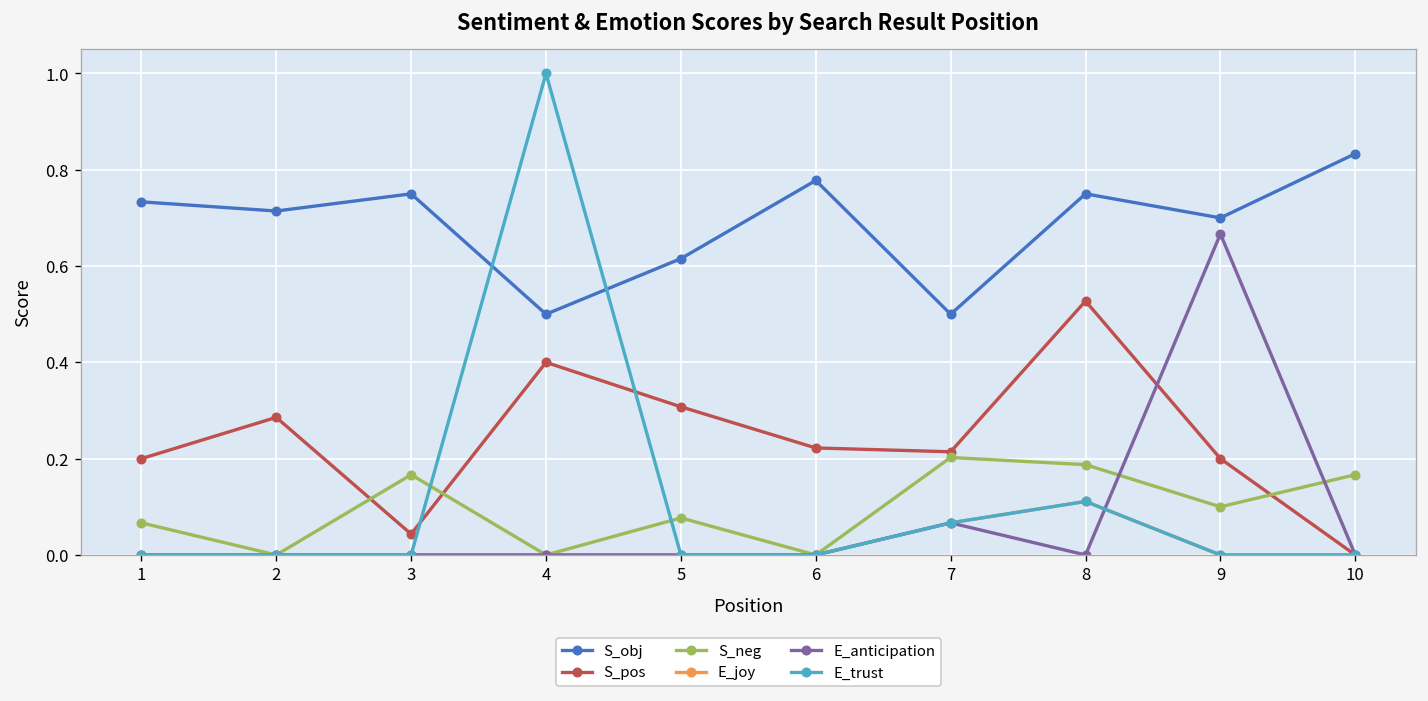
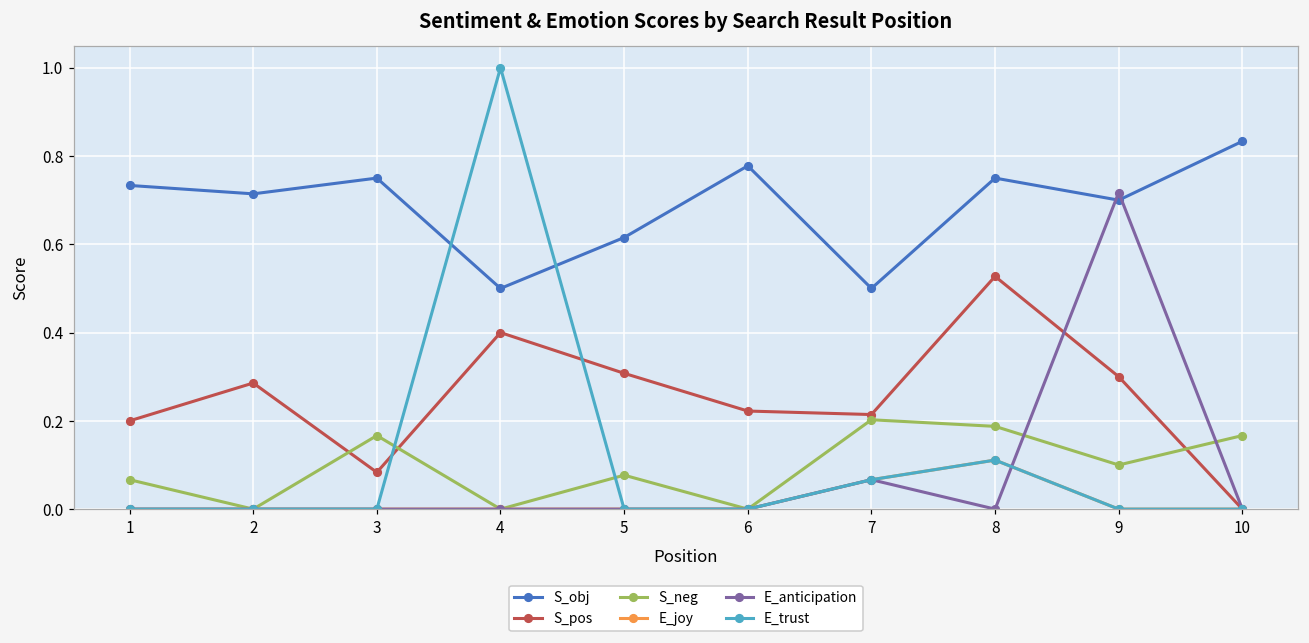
  {
    "S_pos": {
      "1": 0.20,
      "2": 0.29,
-     "3": 0.04,
+     "3": 0.08,
      "4": 0.40,
      "5": 0.31,
      "6": 0.22,
      "7": 0.21,
      "8": 0.53,
-     "9": 0.2
+     "9": 0.3
    },
    "S_neg": {
      "1": 0.07,
      "3": 0.17,
      "5": 0.08,
      "7": 0.20,
      "8": 0.19,
      "9": 0.10,
      "10": 0.17
    },
    "E_anticipation": {
      "8": 0.00,
-     "9": 0.67
+     "9": 0.72
    }
  }
